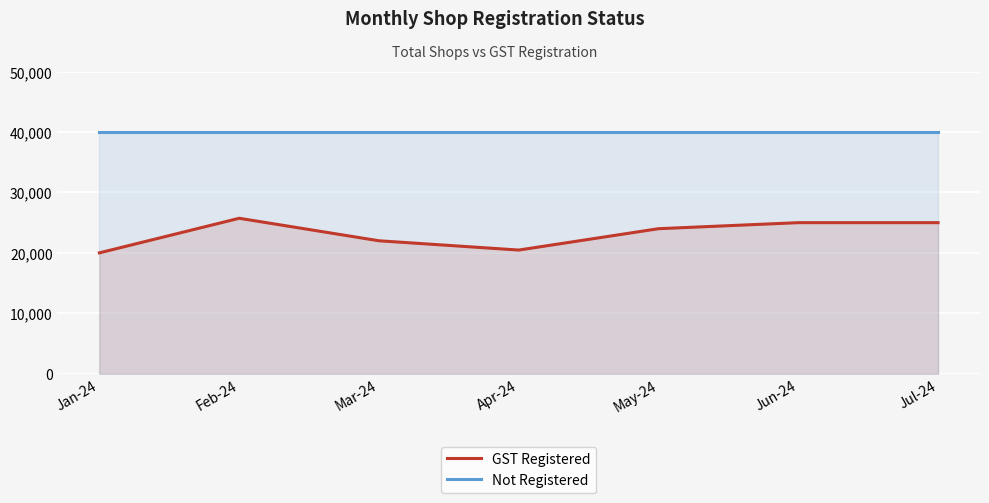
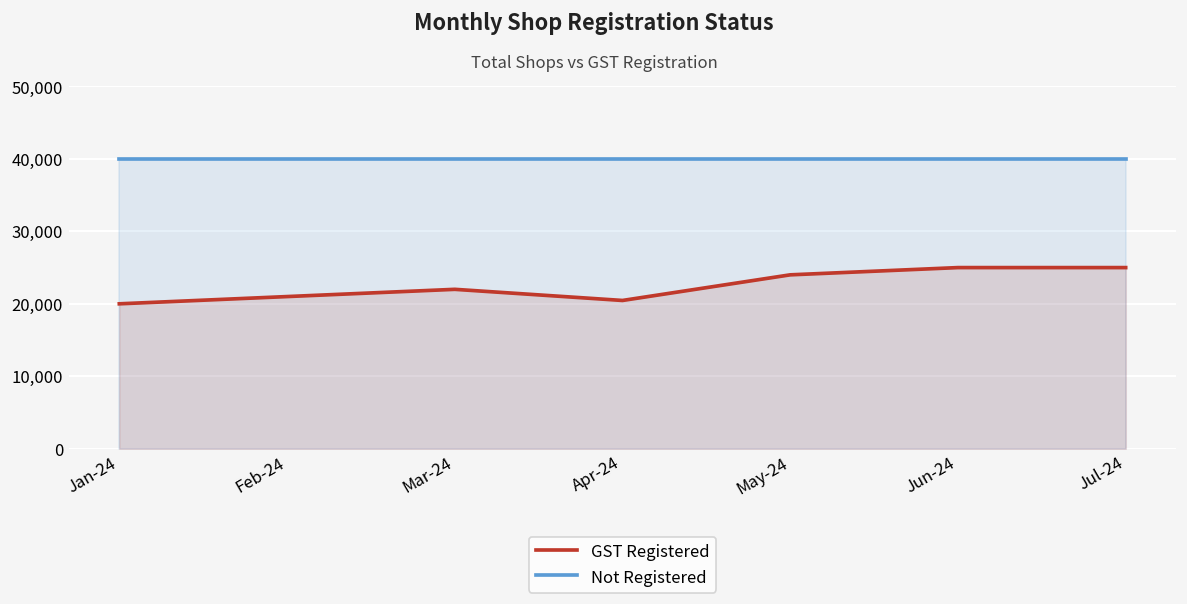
  {
    "GST Registered": {
      "Jan-24": "20,000",
-     "Feb-24": "26,000",
+     "Feb-24": "21,000",
      "Mar-24": "22,000",
      "Apr-24": "20,000",
      "May-24": "24,000",
      "Jun-24": "25,000",
      "Jul-24": "25,000"
    },
    "Not Registered": {
      "Jan-24": "40,000",
      "Feb-24": "40,000",
      "Mar-24": "40,000",
      "Apr-24": "40,000",
      "May-24": "40,000",
      "Jun-24": "40,000",
      "Jul-24": "40,000"
    }
  }
